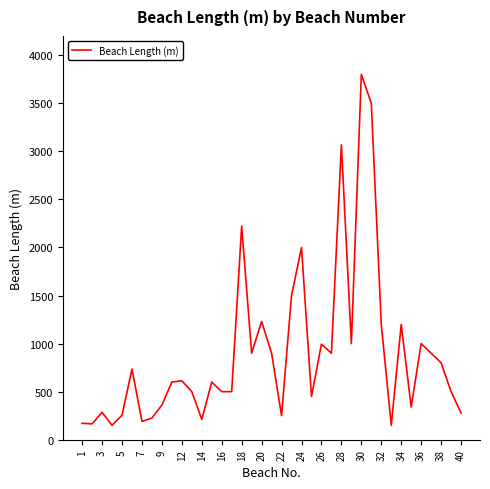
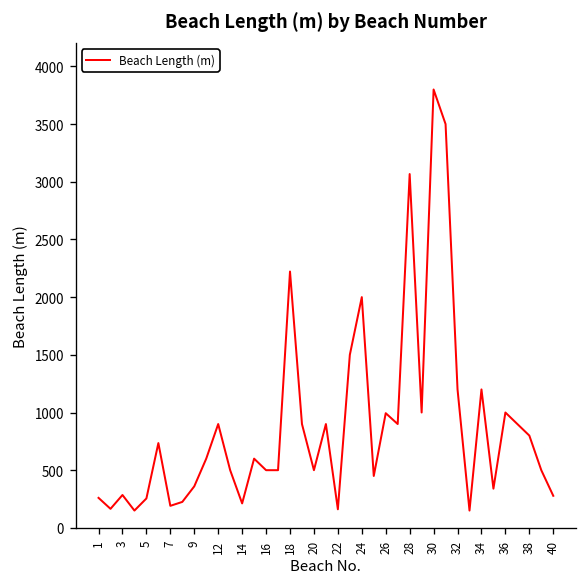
  {
-   "1": 200,
+   "1": 300,
    "3": 300,
    "5": 300,
    "7": 200,
    "9": 400,
-   "12": 600,
+   "12": 900,
    "14": 200,
    "16": 500,
    "18": 2200,
-   "20": 1200,
-   "22": 300,
+   "20": 500,
+   "22": 200,
    "24": 2000,
    "26": 1000,
    "28": 3100,
    "30": 3800,
    "32": 1200,
    "34": 1200,
    "36": 1000,
    "38": 800,
    "40": 300
  }
